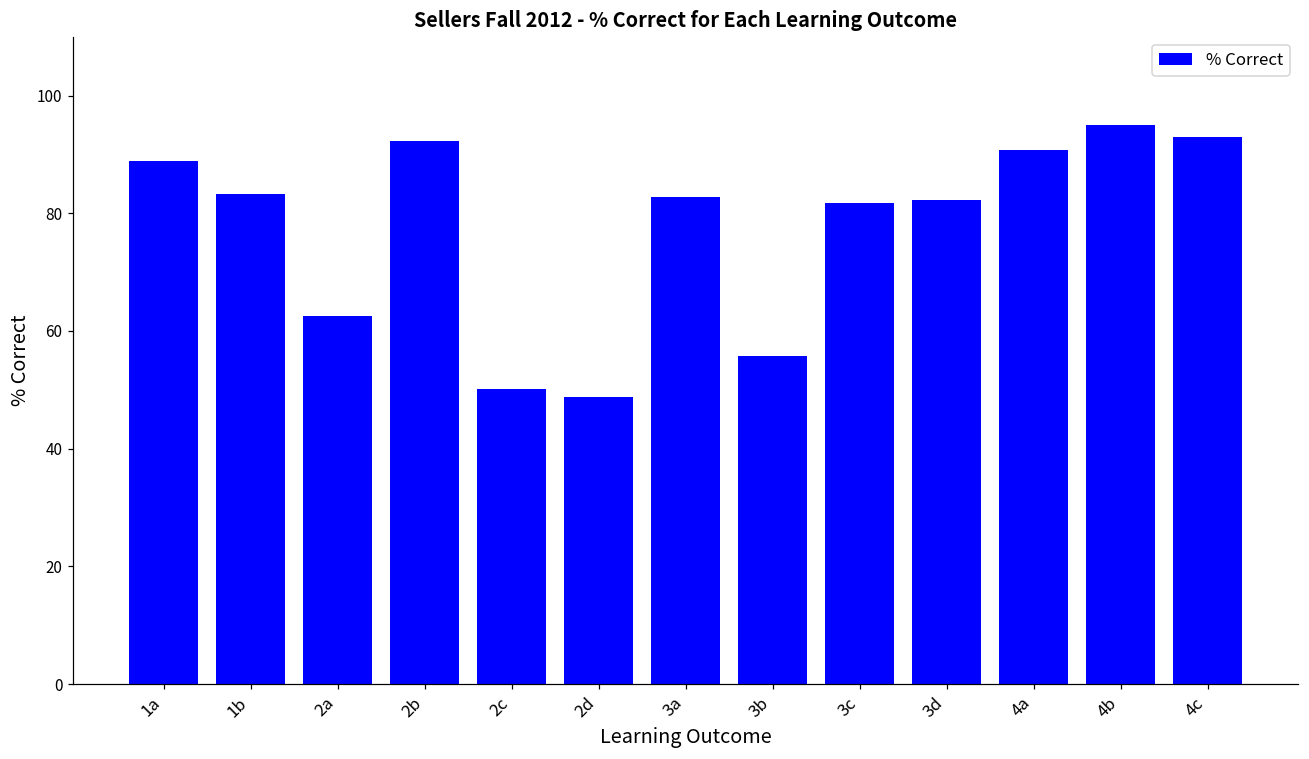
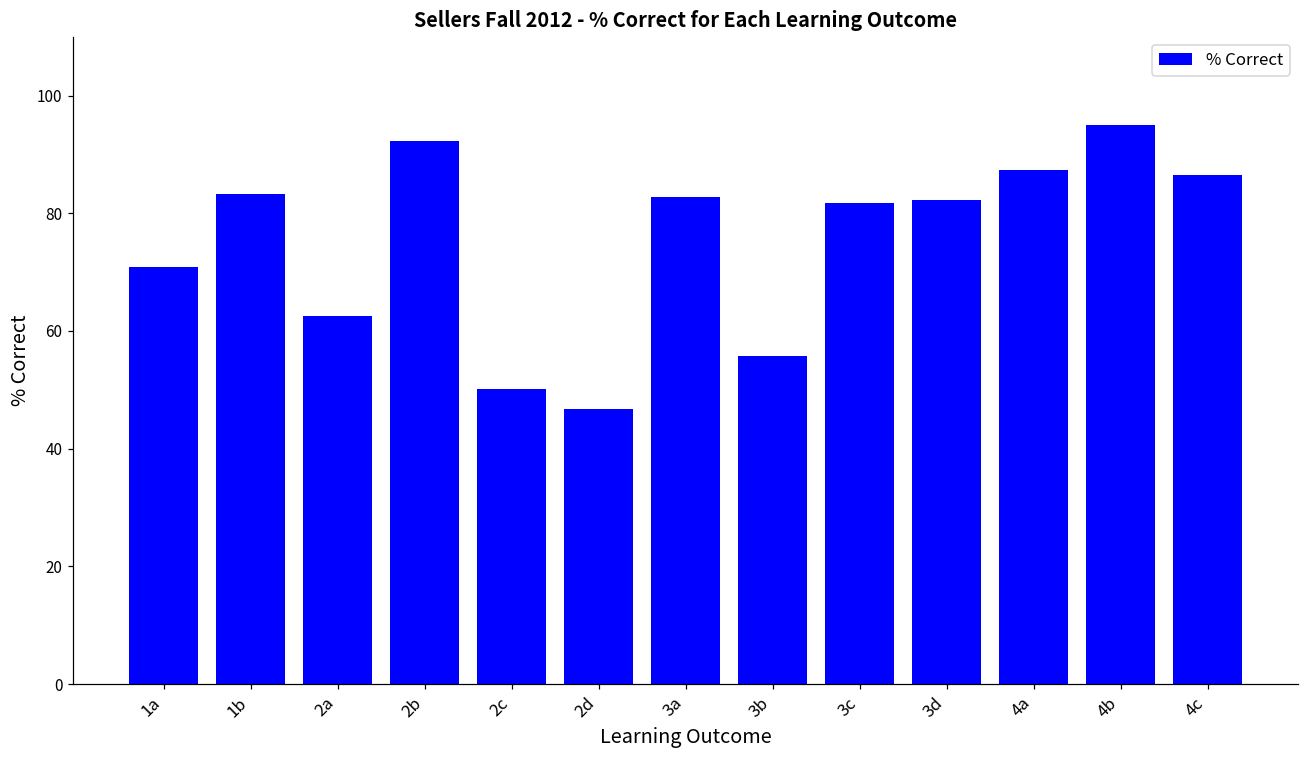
  {
-   "1a": 89,
+   "1a": 71,
    "1b": 83,
    "2a": 63,
    "2b": 92,
    "2c": 50,
-   "2d": 49,
+   "2d": 47,
    "3a": 83,
    "3b": 56,
    "3c": 82,
    "3d": 82,
-   "4a": 91,
+   "4a": 87,
    "4b": 95,
-   "4c": 93
+   "4c": 86
  }
